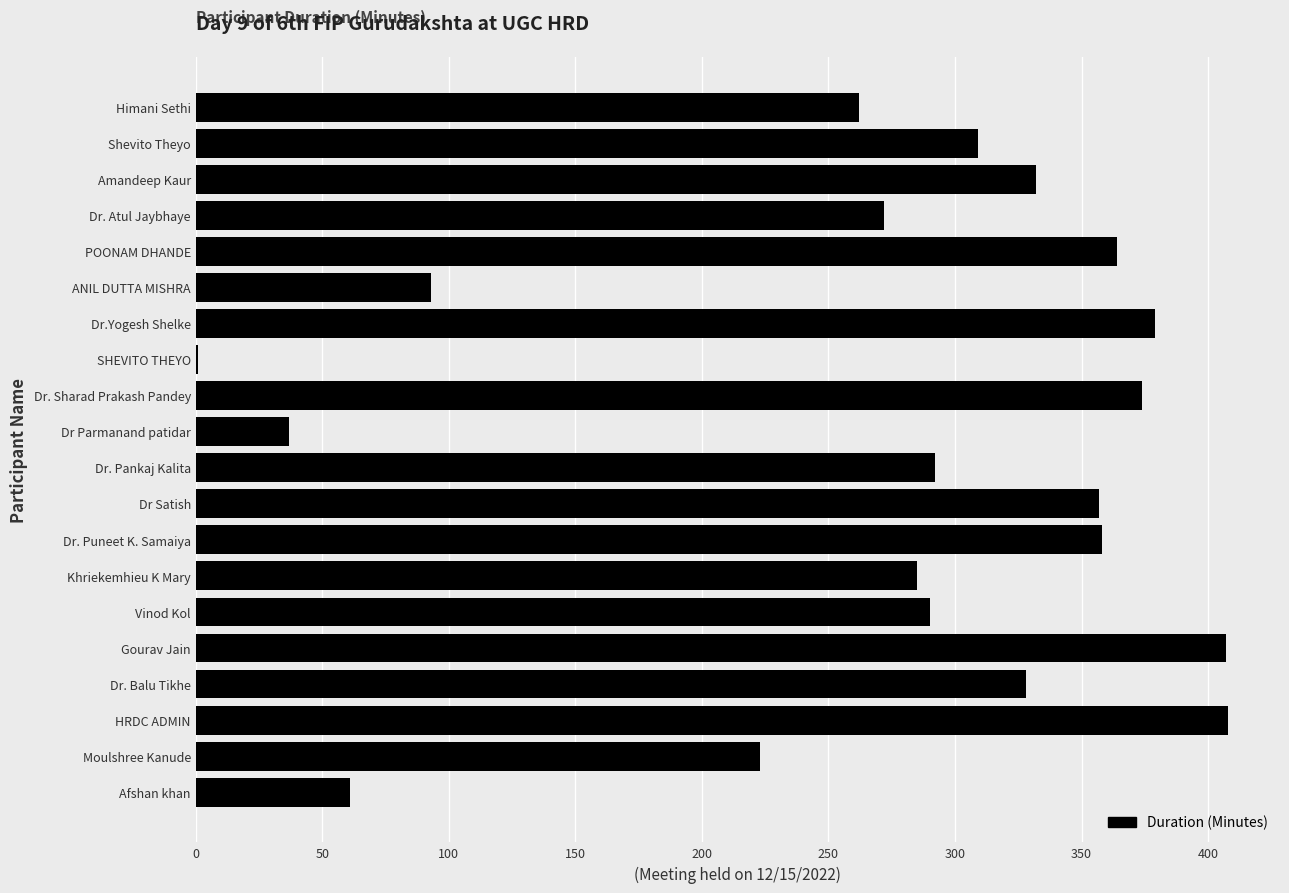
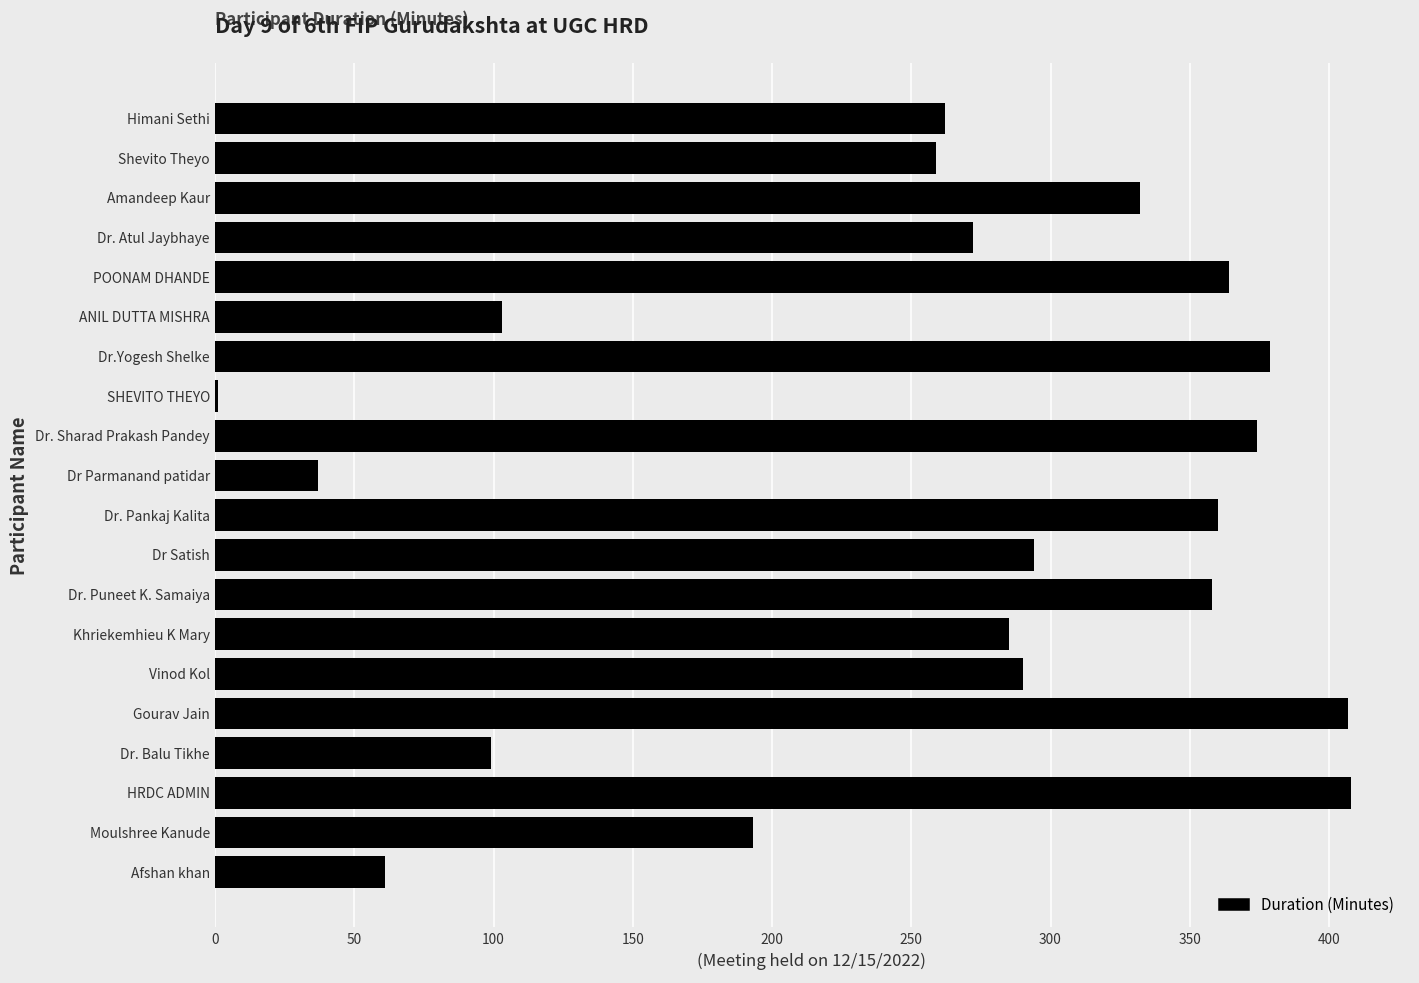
  {
    "Himani Sethi": 262,
-   "Shevito Theyo": 309,
+   "Shevito Theyo": 259,
    "Amandeep Kaur": 332,
    "Dr. Atul Jaybhaye": 272,
    "POONAM DHANDE": 364,
-   "ANIL DUTTA MISHRA": 93,
+   "ANIL DUTTA MISHRA": 103,
    "Dr.Yogesh Shelke": 379,
    "SHEVITO THEYO": 1,
    "Dr. Sharad Prakash Pandey": 374,
    "Dr Parmanand patidar": 37,
-   "Dr. Pankaj Kalita": 292,
-   "Dr Satish": 357,
+   "Dr. Pankaj Kalita": 360,
+   "Dr Satish": 294,
    "Dr. Puneet K. Samaiya": 358,
    "Khriekemhieu K Mary": 285,
    "Vinod Kol": 290,
    "Gourav Jain": 407,
-   "Dr. Balu Tikhe": 328,
+   "Dr. Balu Tikhe": 99,
    "HRDC ADMIN": 408,
-   "Moulshree Kanude": 223,
+   "Moulshree Kanude": 193,
    "Afshan khan": 61
  }
